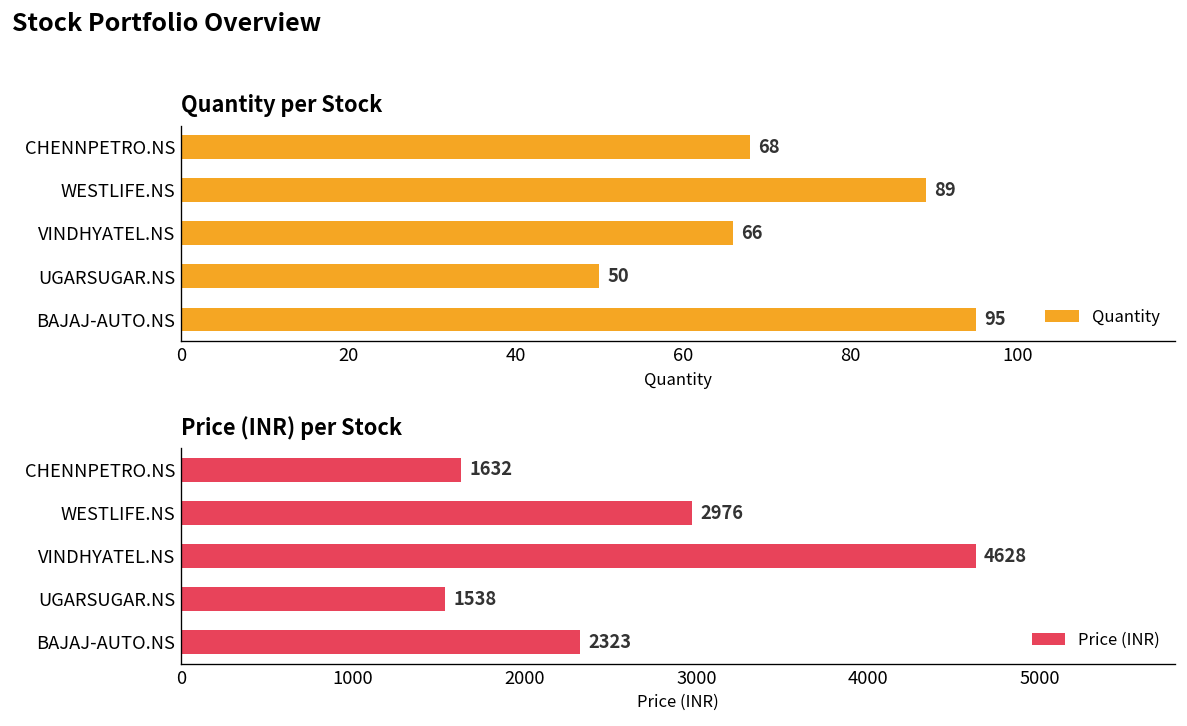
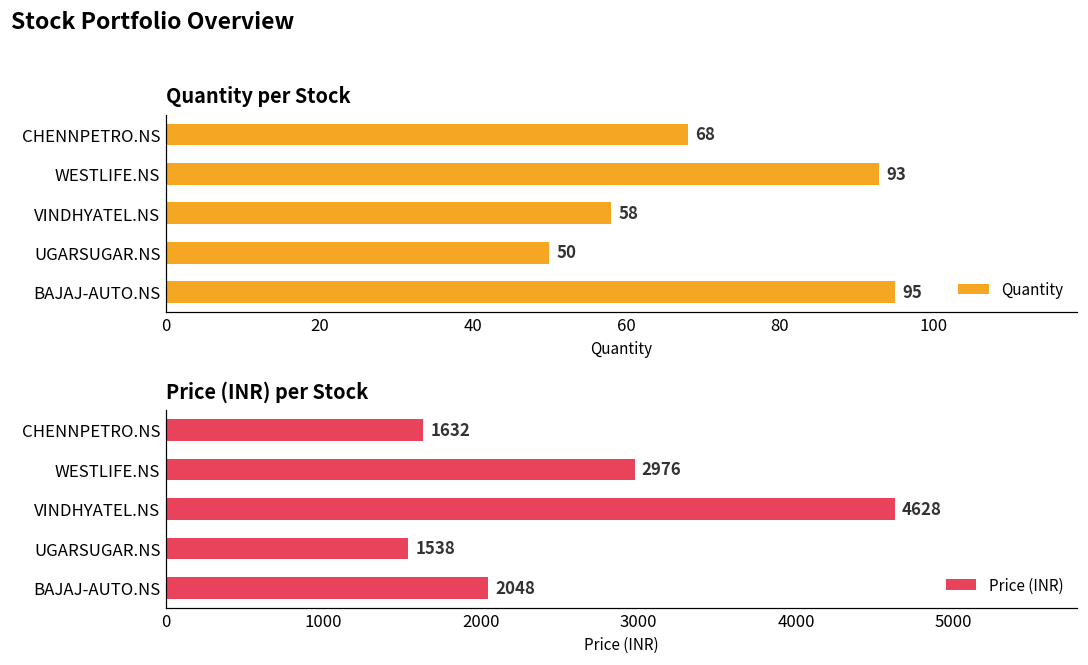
  {
    "Quantity per Stock": {
      "CHENNPETRO.NS": 68,
-     "WESTLIFE.NS": 89,
-     "VINDHYATEL.NS": 66,
+     "WESTLIFE.NS": 93,
+     "VINDHYATEL.NS": 58,
      "UGARSUGAR.NS": 50,
      "BAJAJ-AUTO.NS": 95
    },
    "Price (INR) per Stock": {
      "CHENNPETRO.NS": 1632,
      "WESTLIFE.NS": 2976,
      "VINDHYATEL.NS": 4628,
      "UGARSUGAR.NS": 1538,
-     "BAJAJ-AUTO.NS": 2323
+     "BAJAJ-AUTO.NS": 2048
    }
  }
